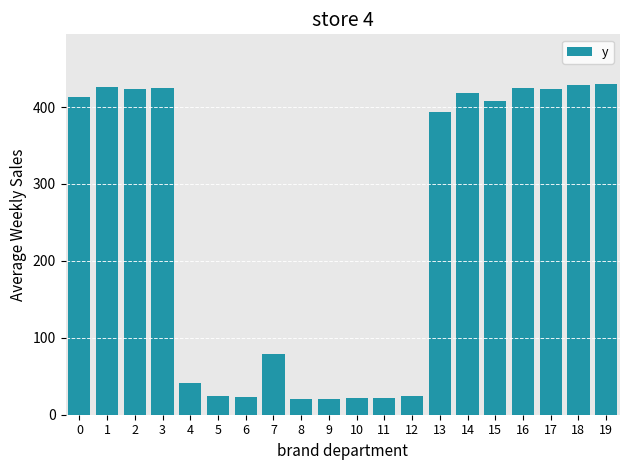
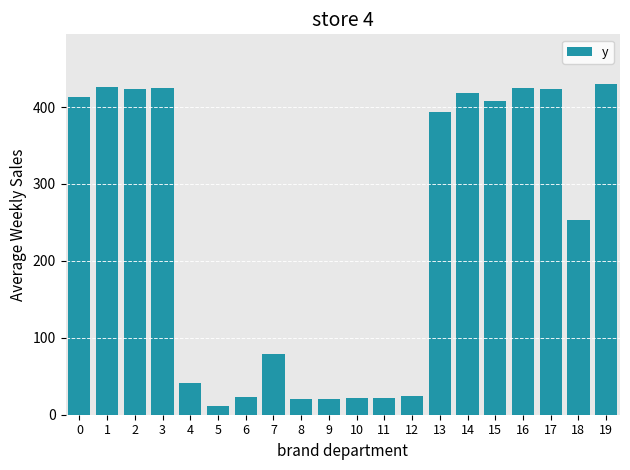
  {
    "0": 410,
    "1": 430,
    "2": 420,
    "3": 430,
    "4": 40,
-   "5": 20,
+   "5": 10,
    "6": 20,
    "7": 80,
    "8": 20,
    "9": 20,
    "10": 20,
    "11": 20,
    "12": 20,
    "13": 390,
    "14": 420,
    "15": 410,
    "16": 430,
    "17": 420,
-   "18": 430,
+   "18": 250,
    "19": 430
  }
